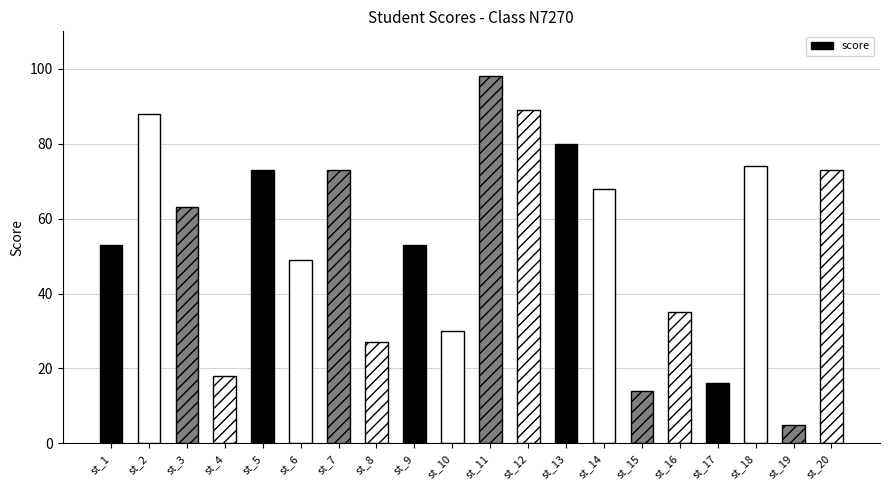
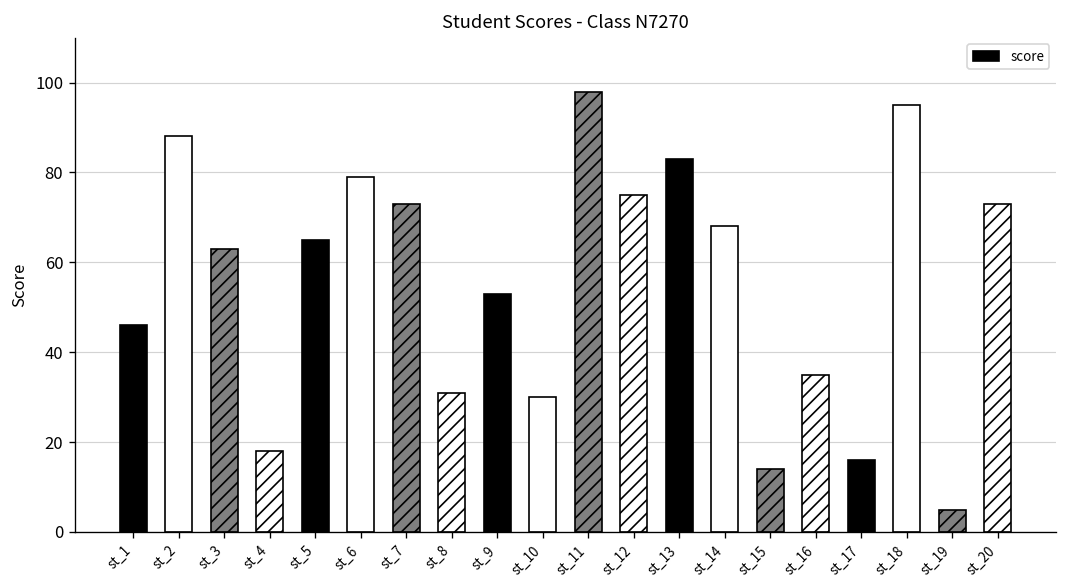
  {
-   "st_1": 53,
+   "st_1": 46,
    "st_2": 88,
    "st_3": 63,
    "st_4": 18,
-   "st_5": 73,
-   "st_6": 49,
+   "st_5": 65,
+   "st_6": 79,
    "st_7": 73,
-   "st_8": 27,
+   "st_8": 31,
    "st_9": 53,
    "st_10": 30,
    "st_11": 98,
-   "st_12": 89,
-   "st_13": 80,
+   "st_12": 75,
+   "st_13": 83,
    "st_14": 68,
    "st_15": 14,
    "st_16": 35,
    "st_17": 16,
-   "st_18": 74,
+   "st_18": 95,
    "st_19": 5,
    "st_20": 73
  }
